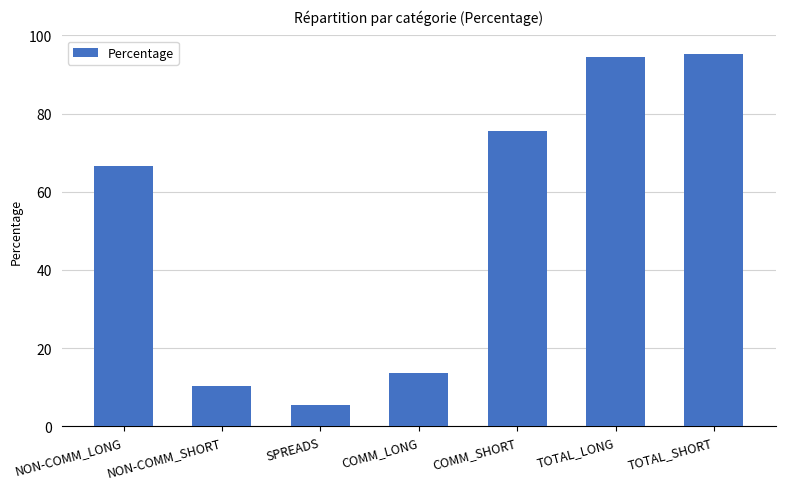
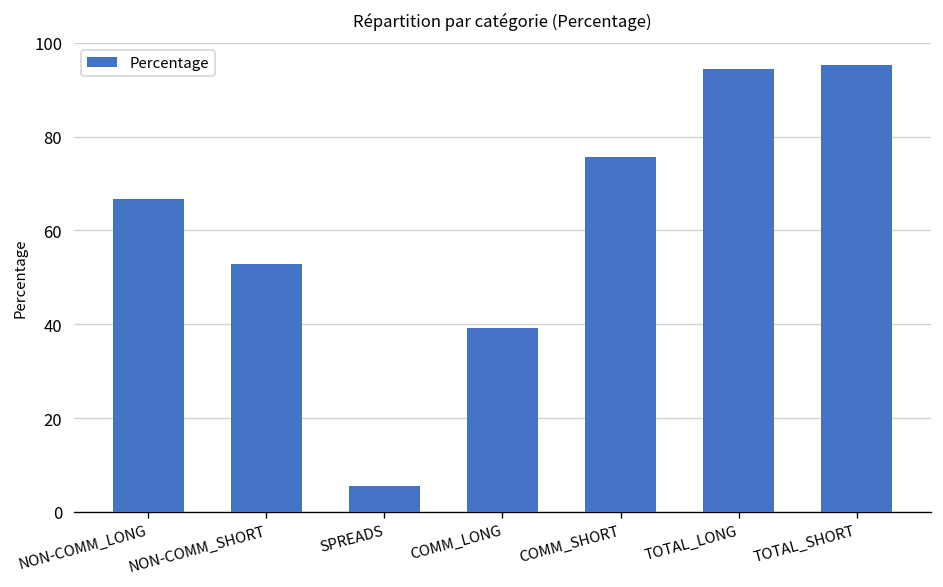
  {
    "NON-COMM_LONG": 67,
-   "NON-COMM_SHORT": 10,
+   "NON-COMM_SHORT": 53,
    "SPREADS": 6,
-   "COMM_LONG": 14,
+   "COMM_LONG": 39,
    "COMM_SHORT": 76,
    "TOTAL_LONG": 95,
    "TOTAL_SHORT": 95
  }
